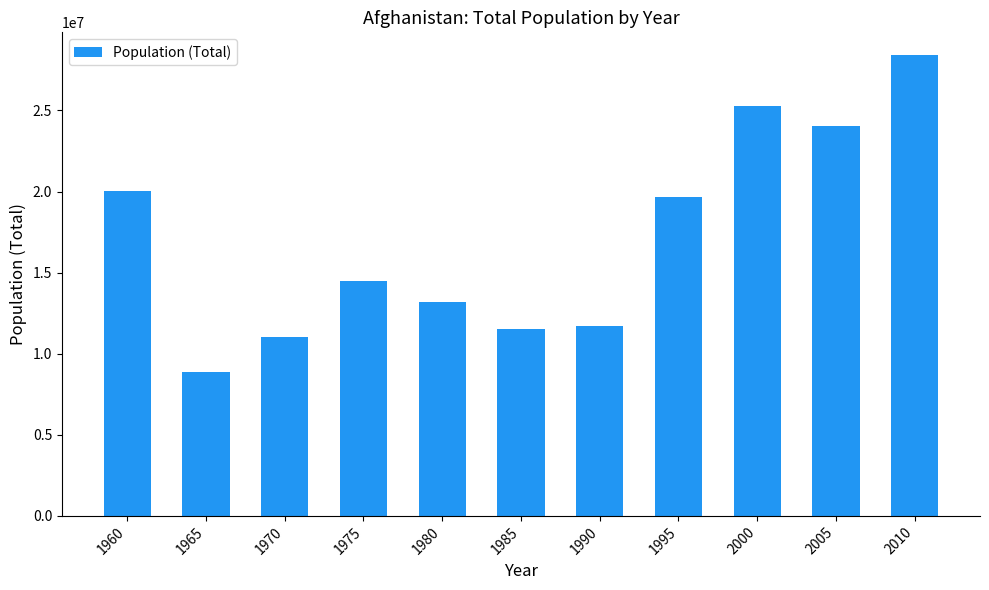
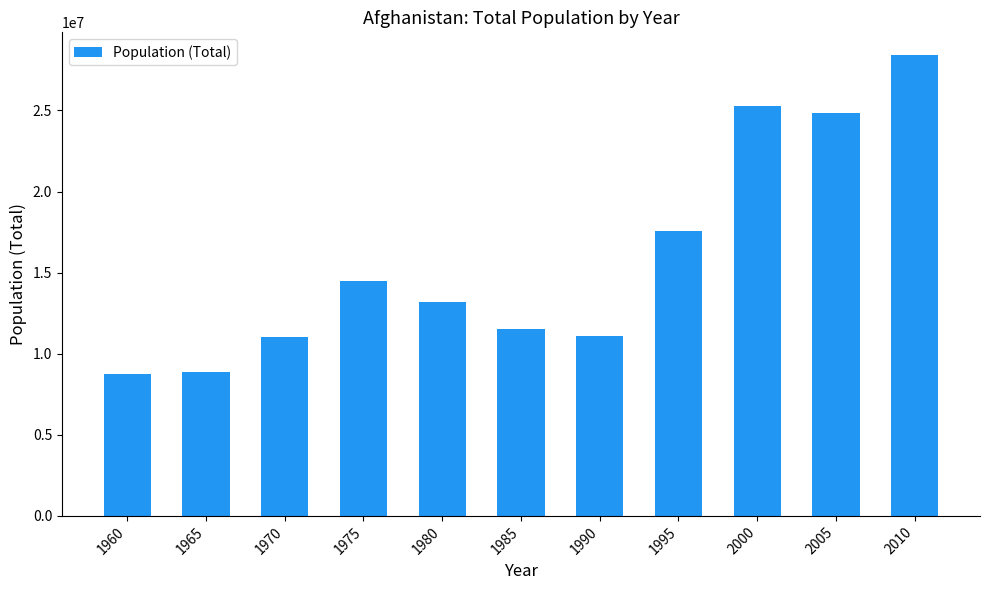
  {
-   "1960": 20000000,
+   "1960": 8800000,
    "1965": 8800000,
    "1970": 11000000,
    "1975": 14500000,
    "1980": 13200000,
    "1985": 11500000,
-   "1990": 11700000,
-   "1995": 19700000,
+   "1990": 11100000,
+   "1995": 17600000,
    "2000": 25300000,
-   "2005": 24000000,
+   "2005": 24900000,
    "2010": 28400000
  }
